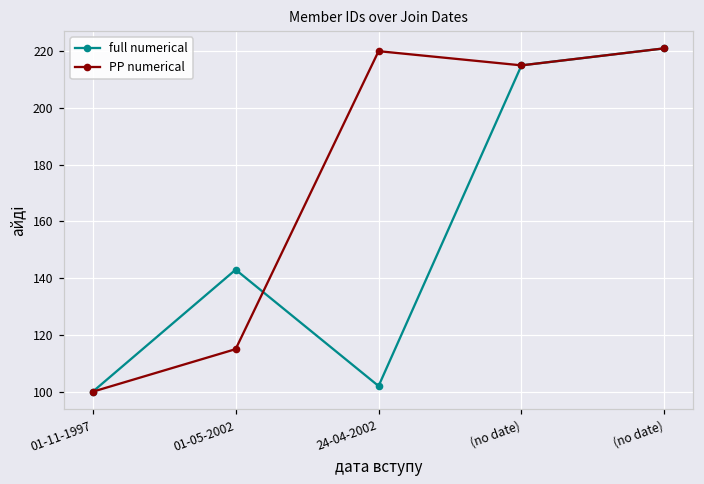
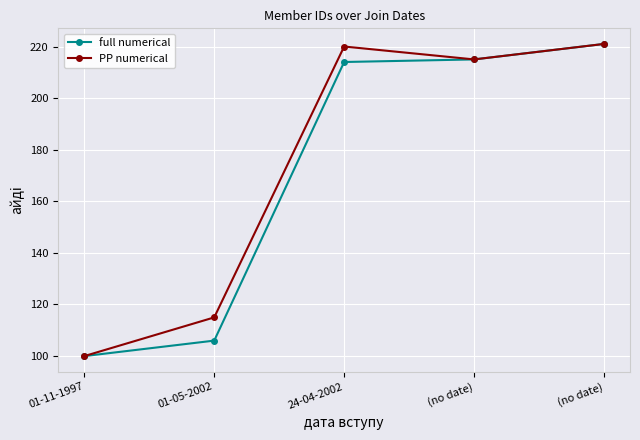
  {
    "full numerical": {
-     "01-05-2002": 143,
-     "24-04-2002": 102
+     "01-05-2002": 106,
+     "24-04-2002": 214
    },
    "PP numerical": {
      "01-05-2002": 115,
      "24-04-2002": 220
    }
  }
